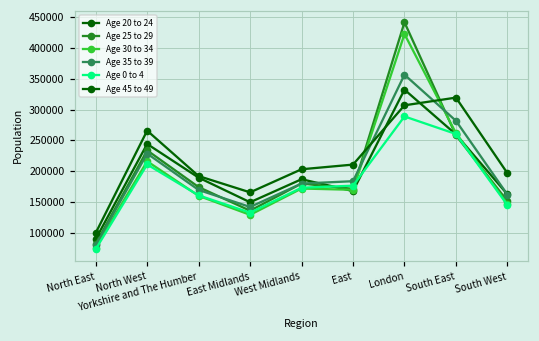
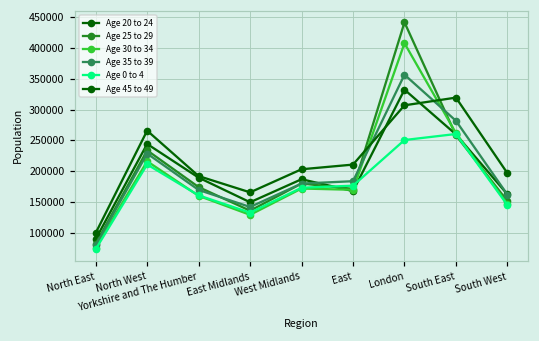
  {
    "Age 30 to 34": {
      "North West": 220000,
-     "London": 420000
+     "London": 410000
    },
    "Age 0 to 4": {
      "North West": 210000,
      "East": 180000,
-     "London": 290000
+     "London": 250000
    }
  }
